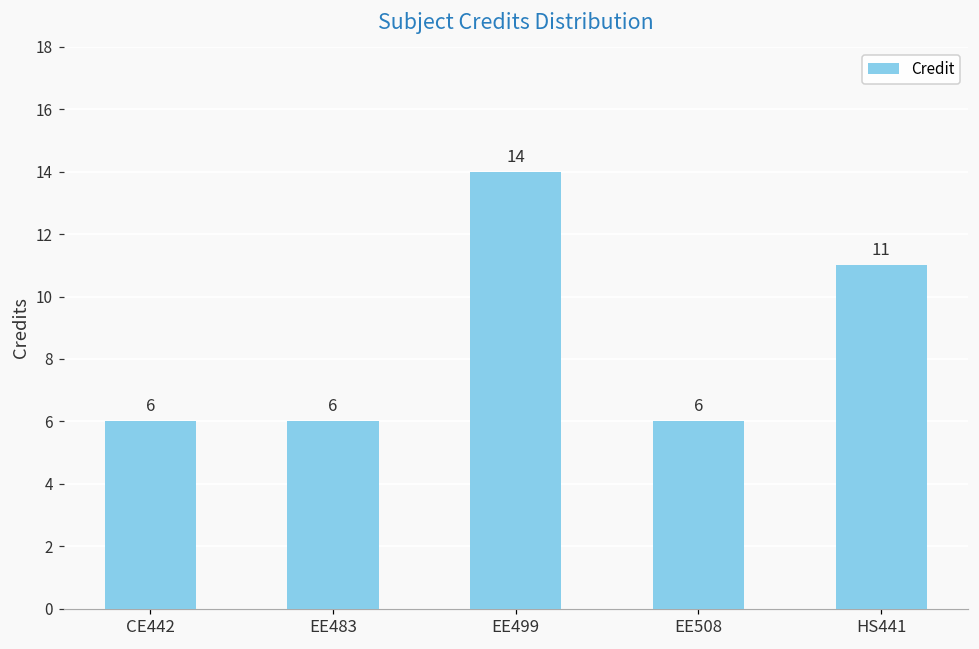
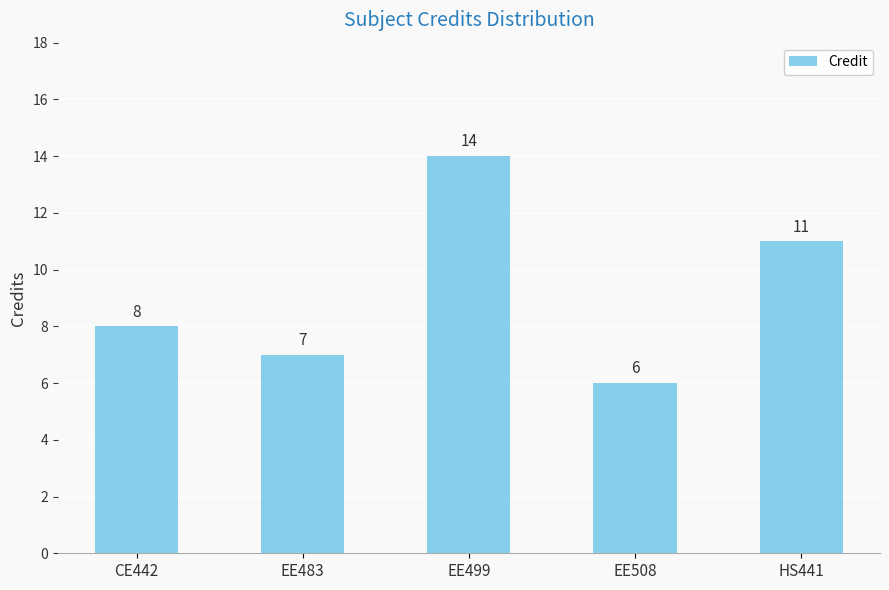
  {
-   "CE442": 6,
-   "EE483": 6,
+   "CE442": 8,
+   "EE483": 7,
    "EE499": 14,
    "EE508": 6,
    "HS441": 11
  }
